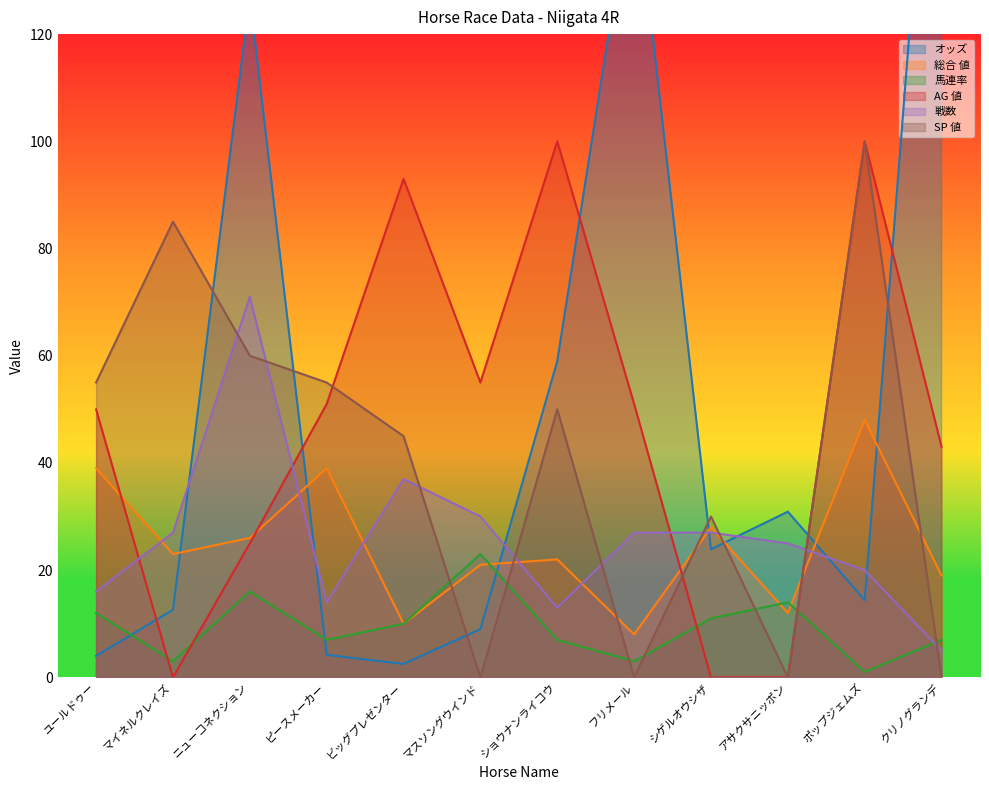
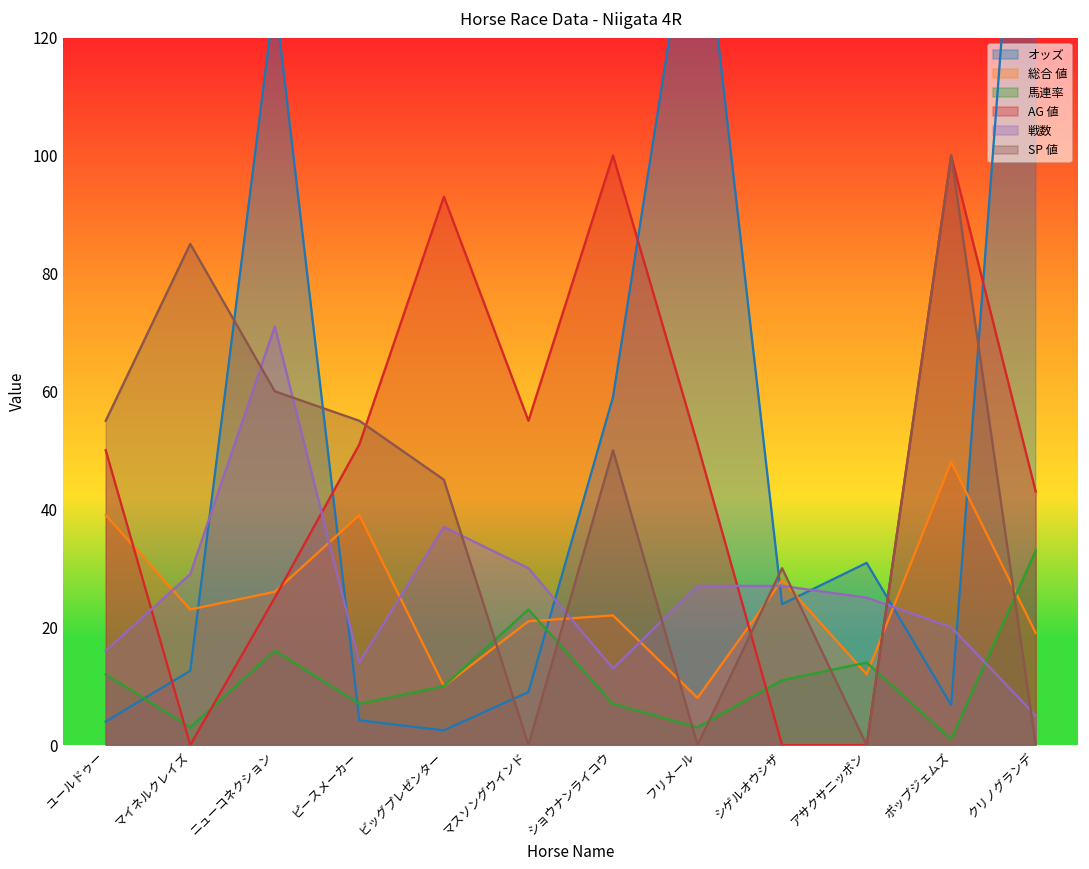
  {
    "オッズ": {
      "ユールドゥー": 4,
      "マイネルクレイズ": 13,
      "ピースメーカー": 4,
      "ビッグプレゼンター": 3,
      "マスソングウインド": 9,
      "ショウナンライコウ": 59,
      "シゲルオウシザ": 24,
      "アサクサニッポン": 31,
-     "ポップジェムズ": 14
+     "ポップジェムズ": 7
    },
    "馬連率": {
      "ユールドゥー": 12,
      "マイネルクレイズ": 3,
      "ニューコネクション": 16,
      "ピースメーカー": 7,
      "マスソングウインド": 23,
      "ショウナンライコウ": 7,
      "フリメール": 3,
      "シゲルオウシザ": 11,
      "アサクサニッポン": 14,
      "ポップジェムズ": 1,
-     "クリノグランデ": 7
+     "クリノグランデ": 33
    },
    "戦数": {
      "ユールドゥー": 16,
-     "マイネルクレイズ": 27,
+     "マイネルクレイズ": 29,
      "ニューコネクション": 71,
      "ピースメーカー": 14,
      "ビッグプレゼンター": 37,
      "マスソングウインド": 30,
      "ショウナンライコウ": 13,
      "フリメール": 27,
      "シゲルオウシザ": 27,
      "アサクサニッポン": 25,
      "ポップジェムズ": 20,
      "クリノグランデ": 5
    }
  }
